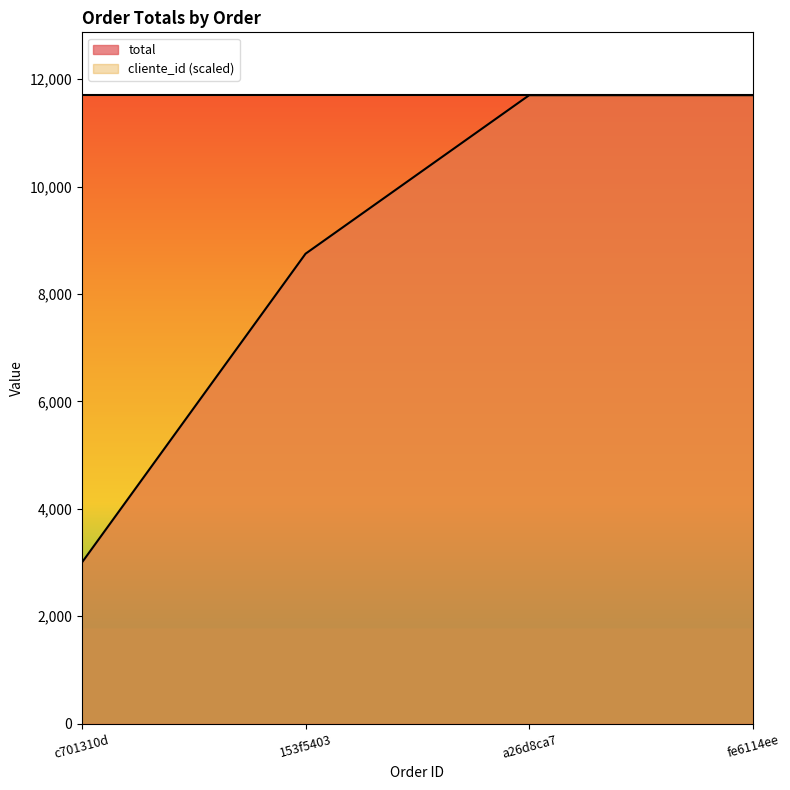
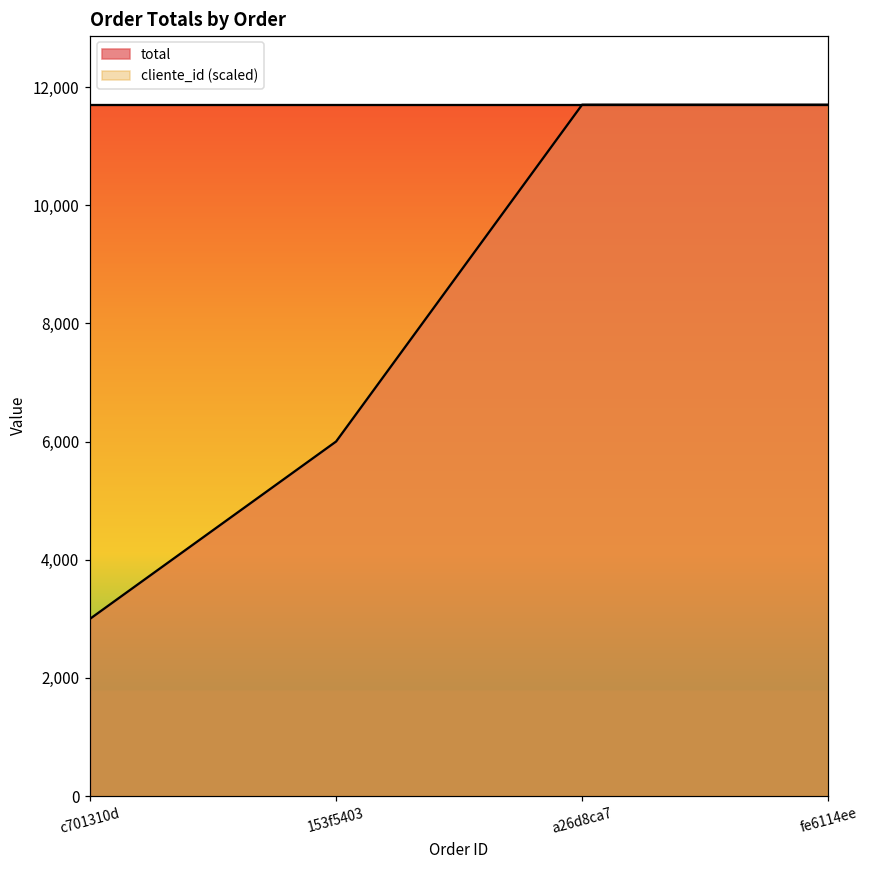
  {
    "total": {
      "c701310d": "3,000",
-     "153f5403": "8,700"
+     "153f5403": "6,000"
    },
    "cliente_id (scaled)": {
      "c701310d": "11,700",
      "153f5403": "11,700"
    }
  }
